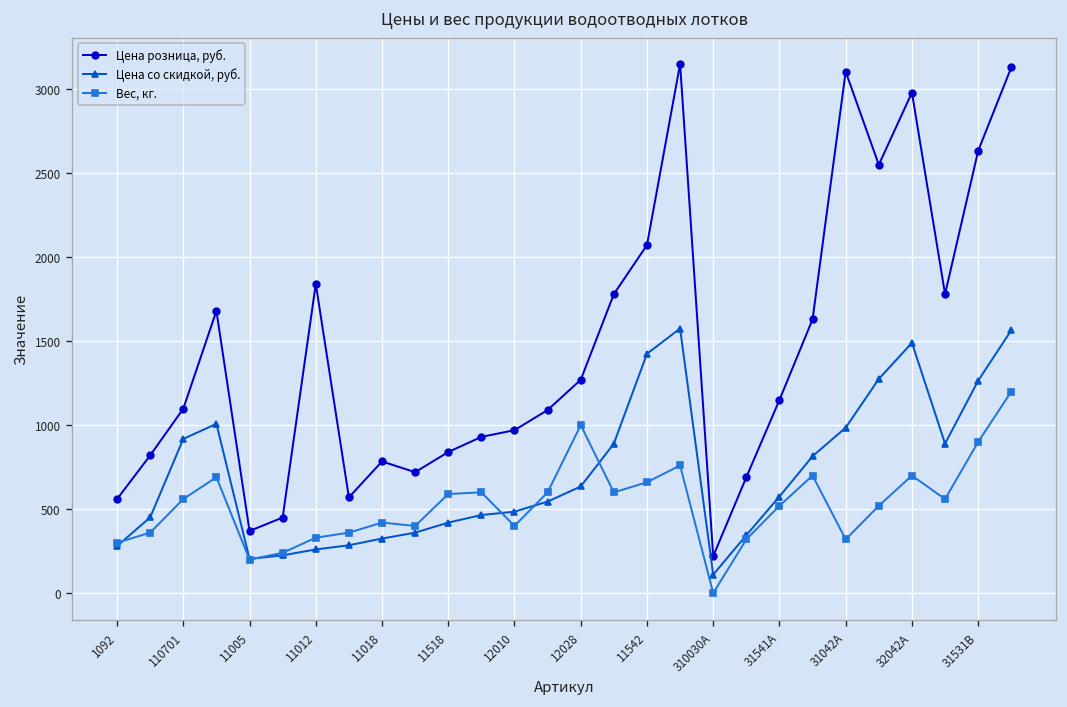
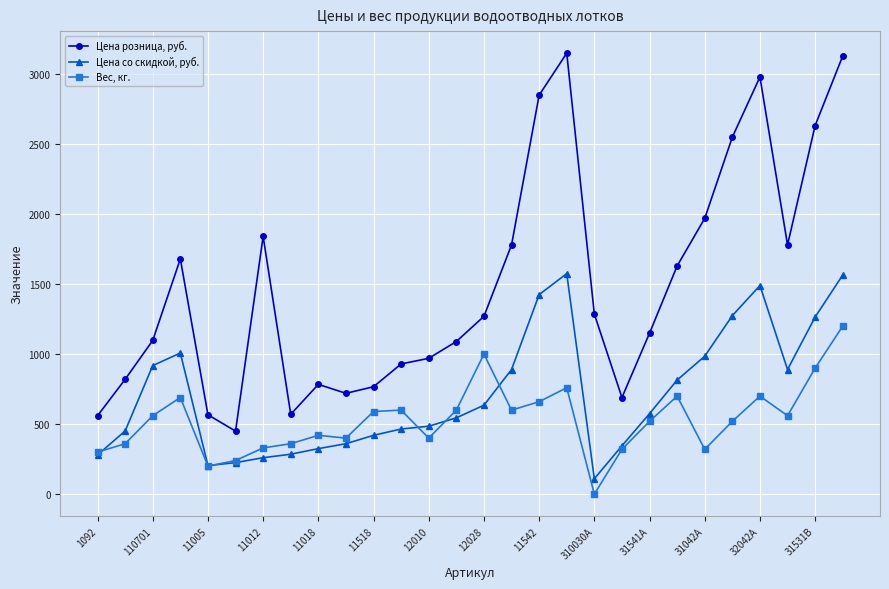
  {
    "Цена розница, руб.": {
      "1092": 560,
      "110701": 1100,
-     "11005": 370,
+     "11005": 570,
      "11012": 1840,
      "11018": 780,
-     "11518": 840,
+     "11518": 770,
      "12010": 970,
      "12028": 1270,
-     "11542": 2070,
-     "310030A": 220,
+     "11542": 2850,
+     "310030A": 1290,
      "31541А": 1150,
-     "31042А": 3100,
+     "31042А": 1970,
      "32042А": 2980,
      "31531В": 2630
    }
  }
